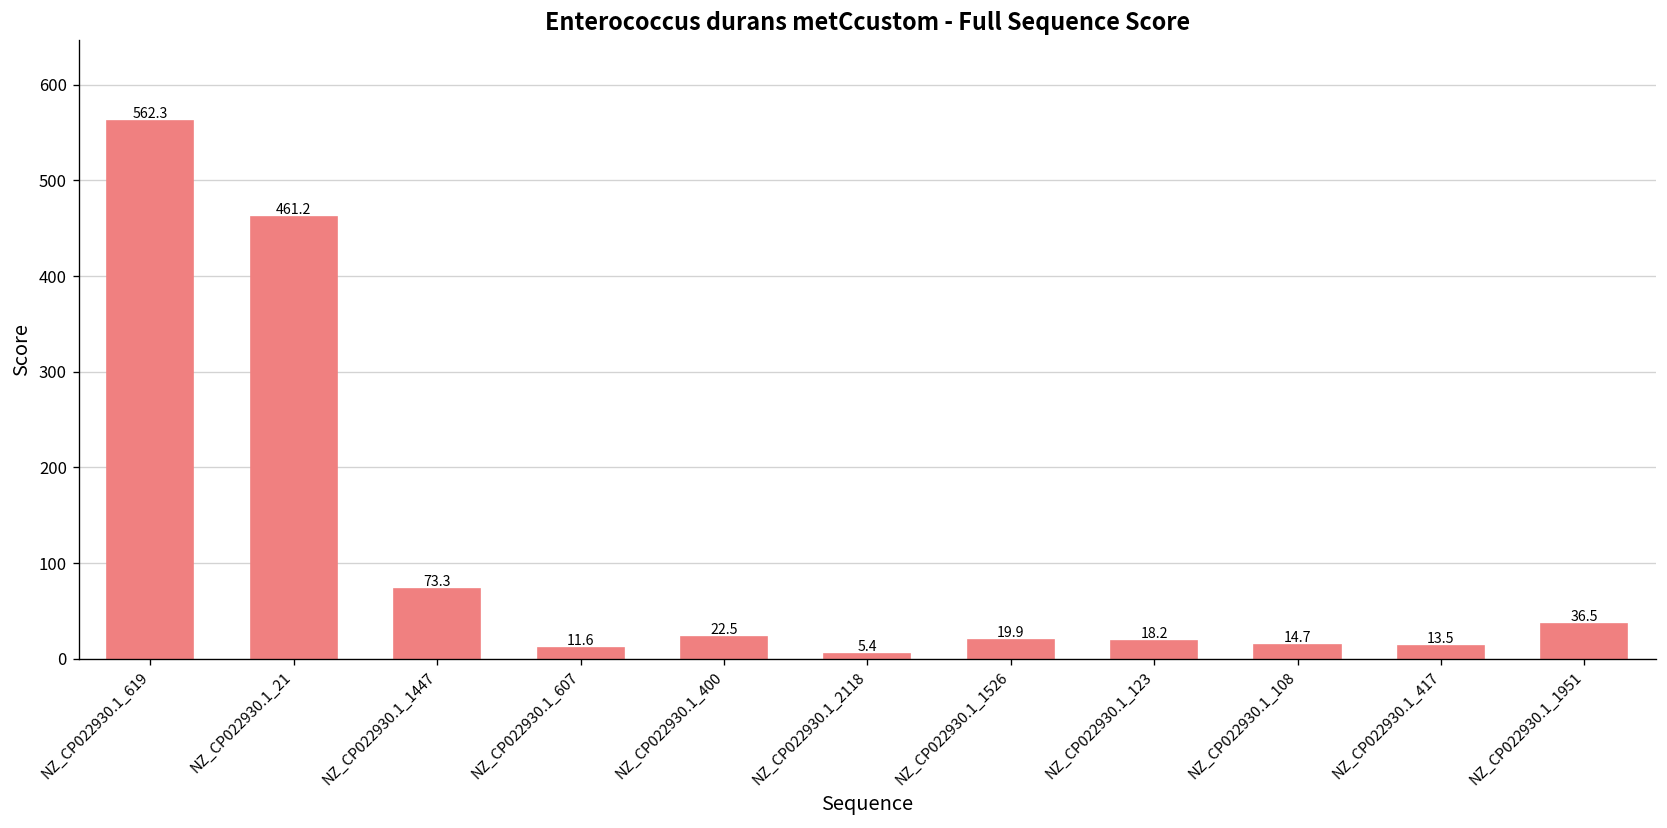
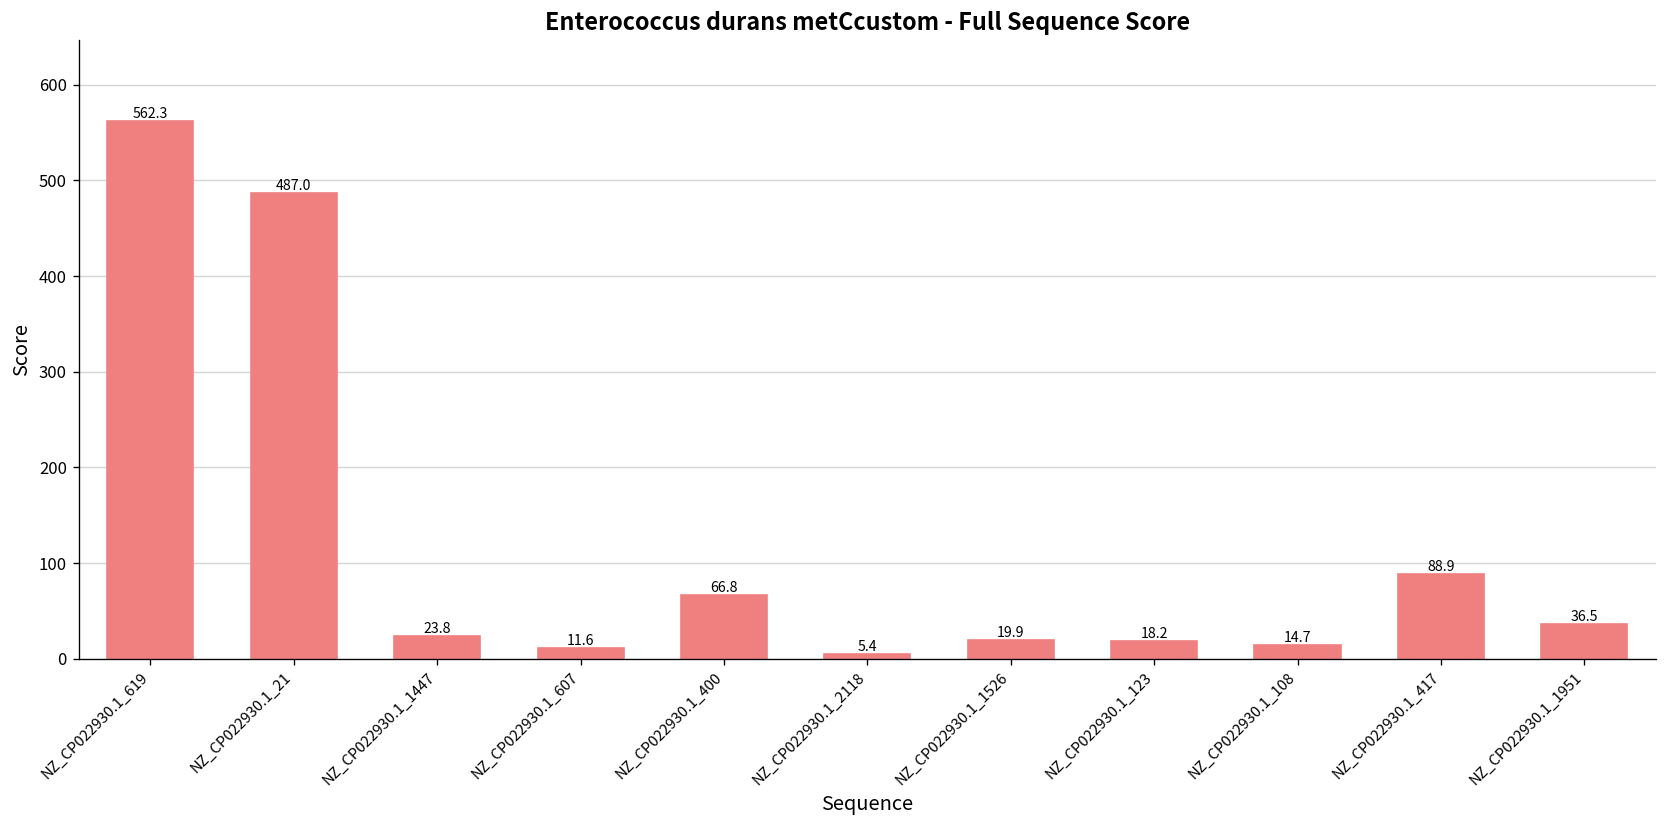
  {
    "NZ_CP022930.1_619": 562.3,
-   "NZ_CP022930.1_21": 461.2,
-   "NZ_CP022930.1_1447": 73.3,
+   "NZ_CP022930.1_21": 487.0,
+   "NZ_CP022930.1_1447": 23.8,
    "NZ_CP022930.1_607": 11.6,
-   "NZ_CP022930.1_400": 22.5,
+   "NZ_CP022930.1_400": 66.8,
    "NZ_CP022930.1_2118": 5.4,
    "NZ_CP022930.1_1526": 19.9,
    "NZ_CP022930.1_123": 18.2,
    "NZ_CP022930.1_108": 14.7,
-   "NZ_CP022930.1_417": 13.5,
+   "NZ_CP022930.1_417": 88.9,
    "NZ_CP022930.1_1951": 36.5
  }
